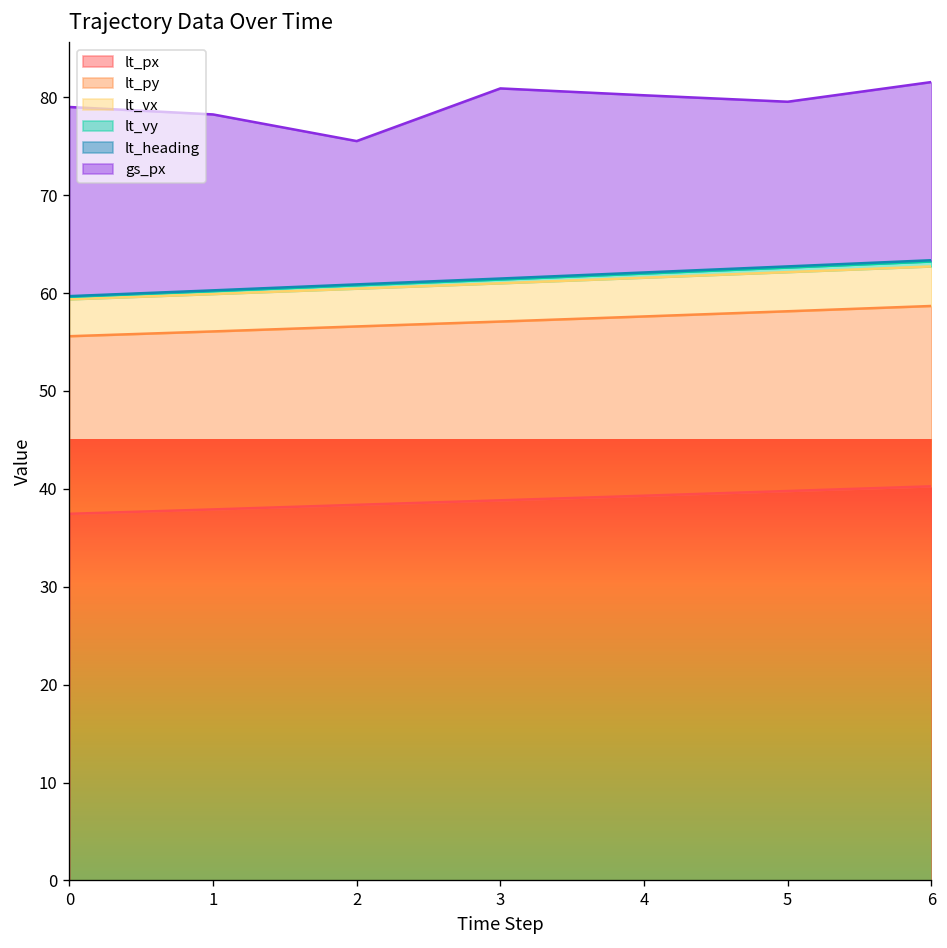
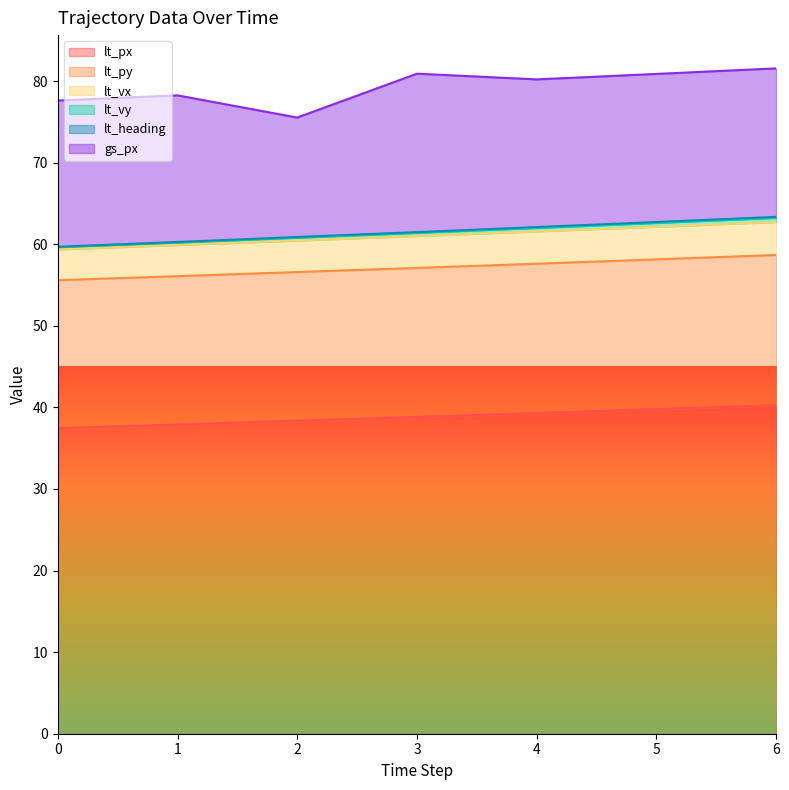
  {
    "gs_px": {
-     "0": 19,
+     "0": 18,
      "1": 18,
      "2": 15,
      "3": 19,
      "4": 18,
-     "5": 17,
+     "5": 18,
      "6": 18
    }
  }
